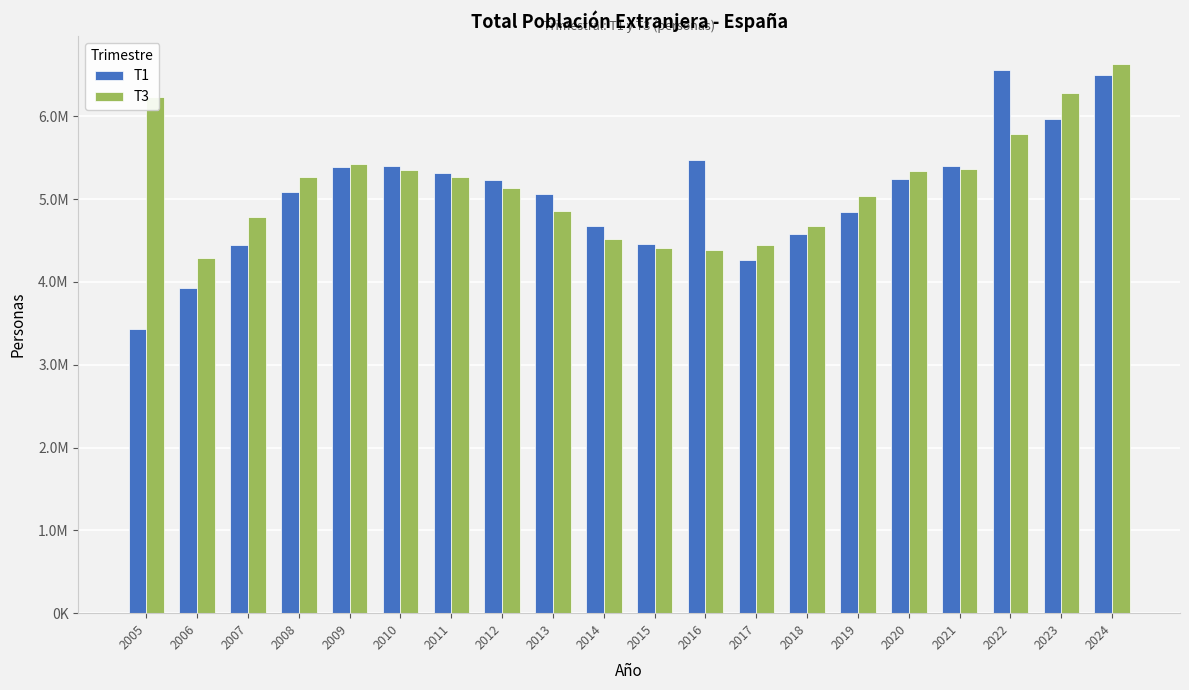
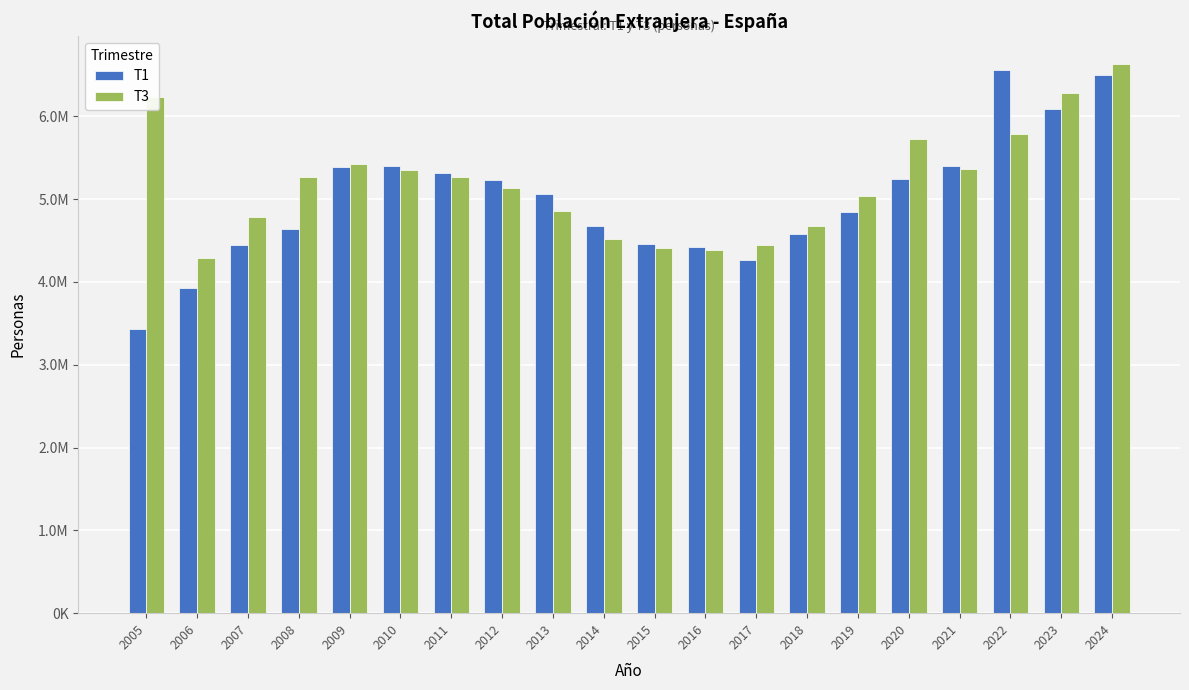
  {
    "T1": {
      "2005": 3400000,
      "2006": 3900000,
      "2007": 4400000,
-     "2008": 5100000,
+     "2008": 4600000,
      "2009": 5400000,
      "2010": 5400000,
      "2011": 5300000,
      "2012": 5200000,
      "2013": 5100000,
      "2014": 4700000,
      "2015": 4500000,
-     "2016": 5500000,
+     "2016": 4400000,
      "2017": 4300000,
      "2018": 4600000,
      "2019": 4900000,
      "2020": 5200000,
      "2021": 5400000,
      "2022": 6600000,
-     "2023": 6000000,
+     "2023": 6100000,
      "2024": 6500000
    },
    "T3": {
      "2006": 4300000,
      "2007": 4800000,
      "2008": 5300000,
      "2009": 5400000,
      "2010": 5400000,
      "2011": 5300000,
      "2012": 5100000,
      "2013": 4900000,
      "2014": 4500000,
      "2015": 4400000,
      "2016": 4400000,
      "2017": 4500000,
      "2018": 4700000,
      "2019": 5000000,
-     "2020": 5300000,
+     "2020": 5700000,
      "2021": 5400000,
      "2022": 5800000,
      "2023": 6300000,
      "2024": 6600000
    }
  }
